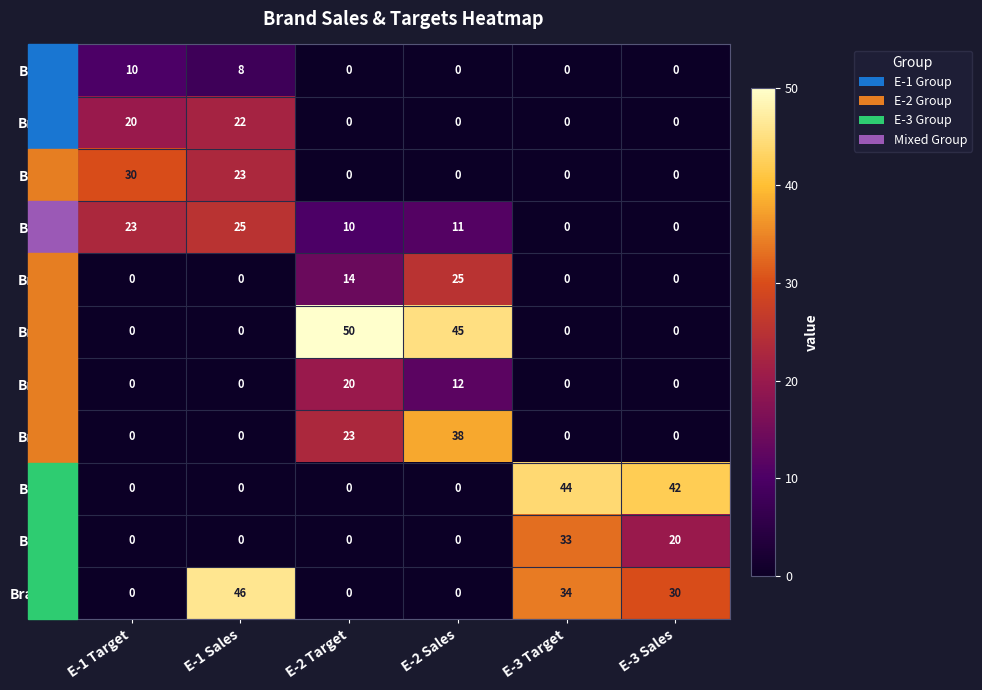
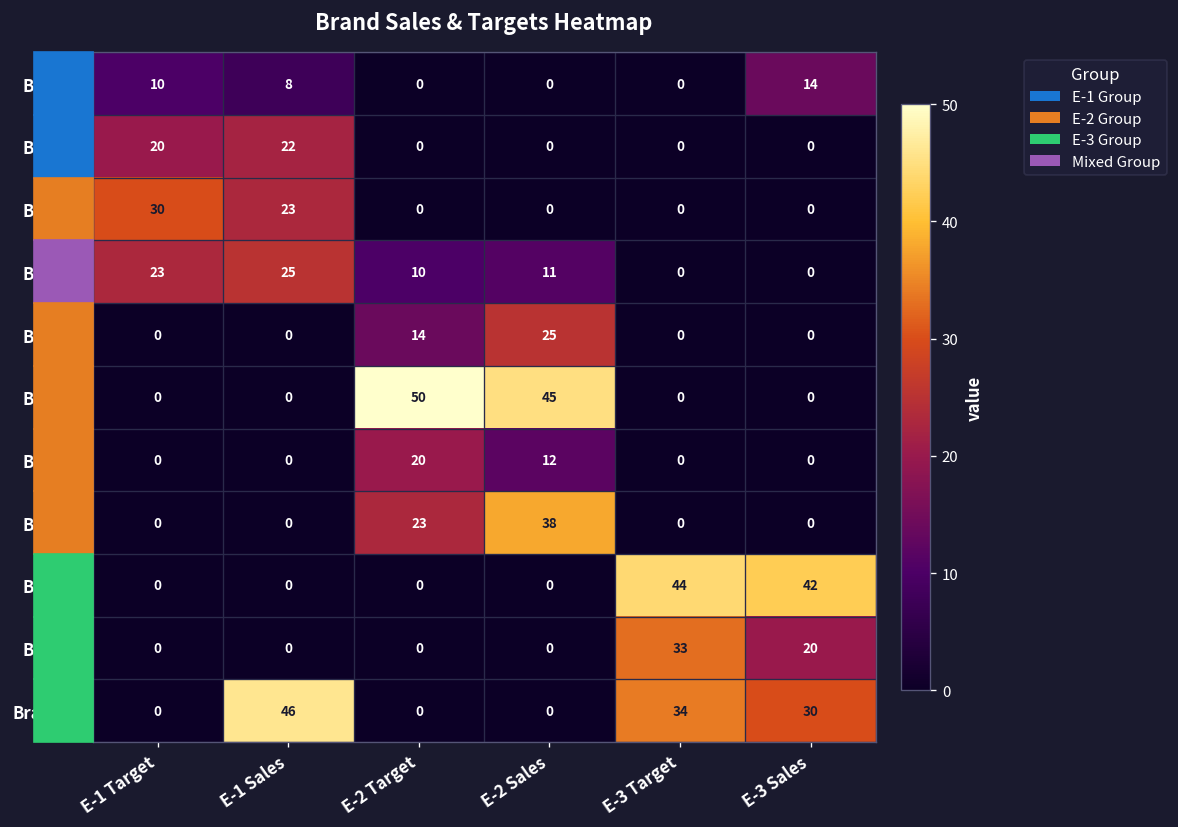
  {
    "Brand1": {
      "E-1 Target": 10,
      "E-1 Sales": 8,
      "E-2 Target": 0,
      "E-2 Sales": 0,
      "E-3 Target": 0,
-     "E-3 Sales": 0
+     "E-3 Sales": 14
    },
    "Brand2": {
      "E-1 Target": 20,
      "E-1 Sales": 22,
      "E-2 Target": 0,
      "E-2 Sales": 0,
      "E-3 Target": 0,
      "E-3 Sales": 0
    },
    "Brand3": {
      "E-1 Target": 30,
      "E-1 Sales": 23,
      "E-2 Target": 0,
      "E-2 Sales": 0,
      "E-3 Target": 0,
      "E-3 Sales": 0
    },
    "Brand4": {
      "E-1 Target": 23,
      "E-1 Sales": 25,
      "E-2 Target": 10,
      "E-2 Sales": 11,
      "E-3 Target": 0,
      "E-3 Sales": 0
    },
    "Brand5": {
      "E-1 Target": 0,
      "E-1 Sales": 0,
      "E-2 Target": 14,
      "E-2 Sales": 25,
      "E-3 Target": 0,
      "E-3 Sales": 0
    },
    "Brand7": {
      "E-1 Target": 0,
      "E-1 Sales": 0,
      "E-2 Target": 23,
      "E-2 Sales": 38,
      "E-3 Target": 0,
      "E-3 Sales": 0
    },
    "Brand8": {
      "E-1 Target": 0,
      "E-1 Sales": 0,
      "E-2 Target": 0,
      "E-2 Sales": 0,
      "E-3 Target": 44,
      "E-3 Sales": 42
    },
    "Brand9": {
      "E-1 Target": 0,
      "E-1 Sales": 0,
      "E-2 Target": 0,
      "E-2 Sales": 0,
      "E-3 Target": 33,
      "E-3 Sales": 20
    },
    "Brand10": {
      "E-1 Target": 0,
      "E-1 Sales": 46,
      "E-2 Target": 0,
      "E-2 Sales": 0,
      "E-3 Target": 34,
      "E-3 Sales": 30
    }
  }
